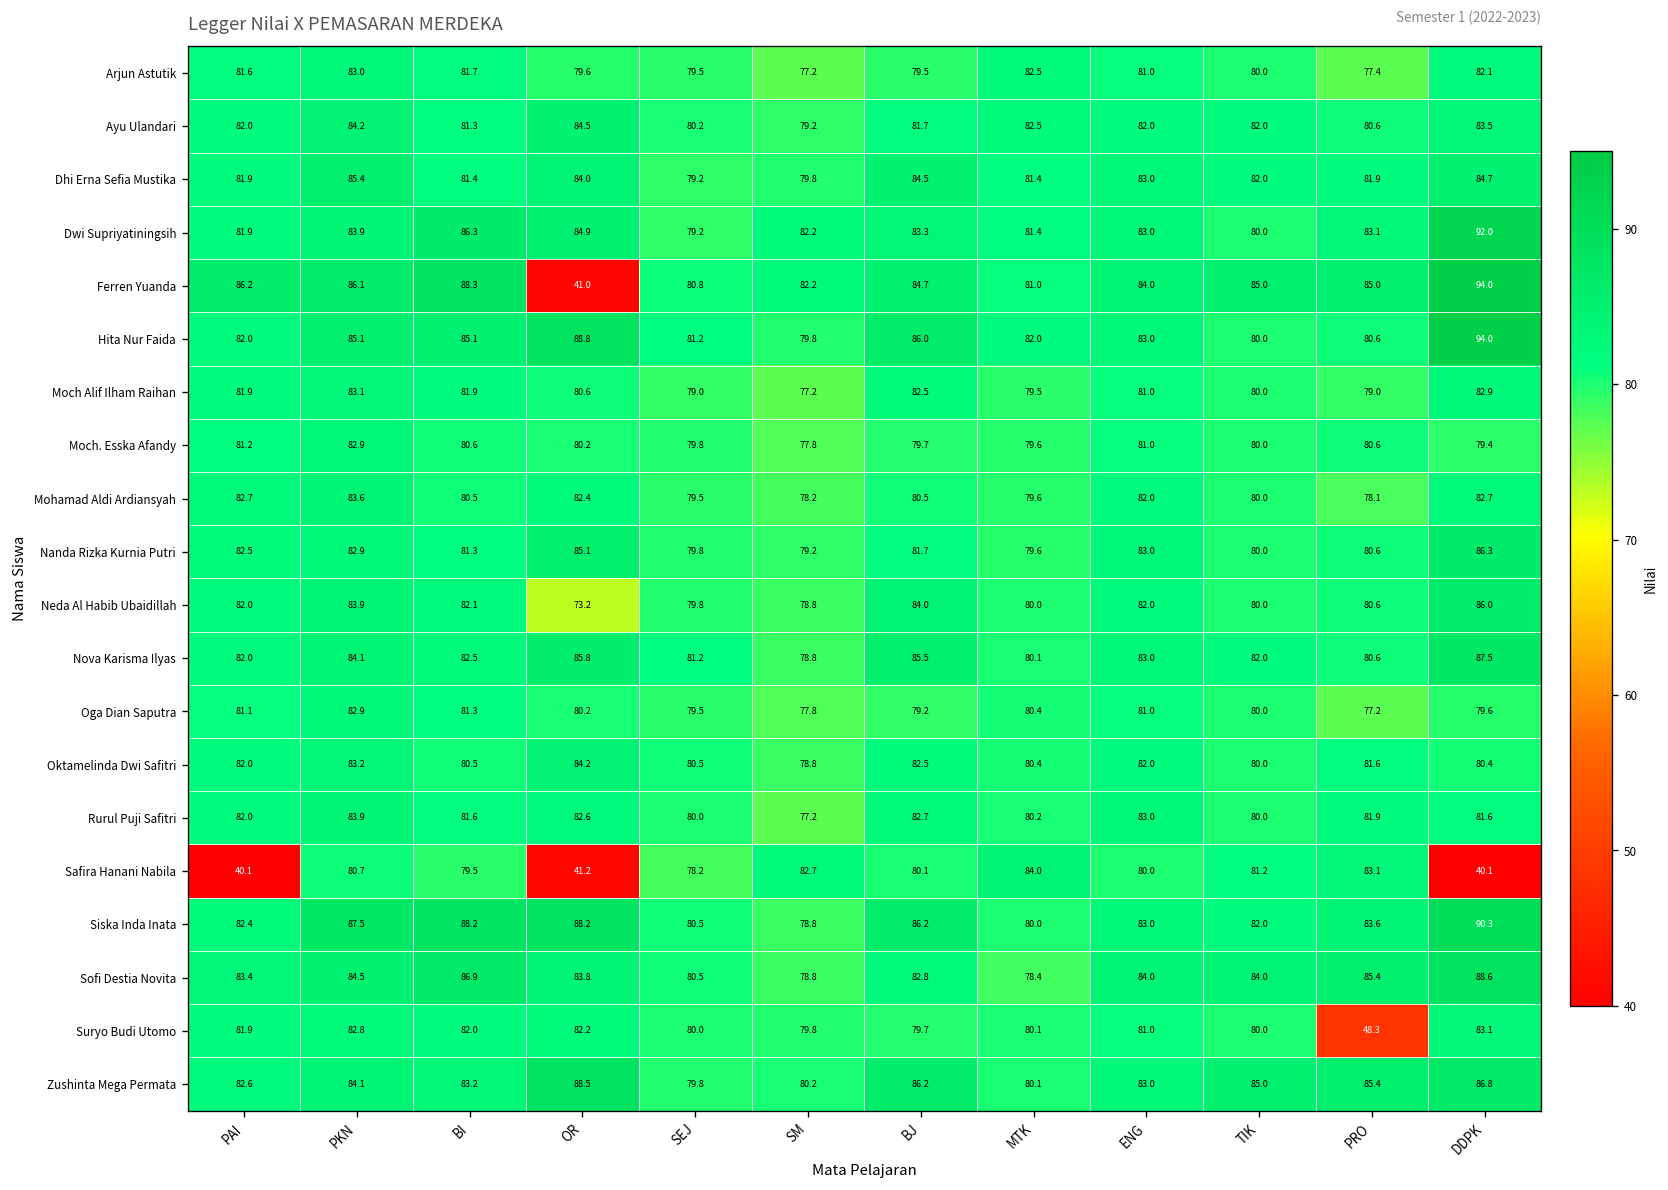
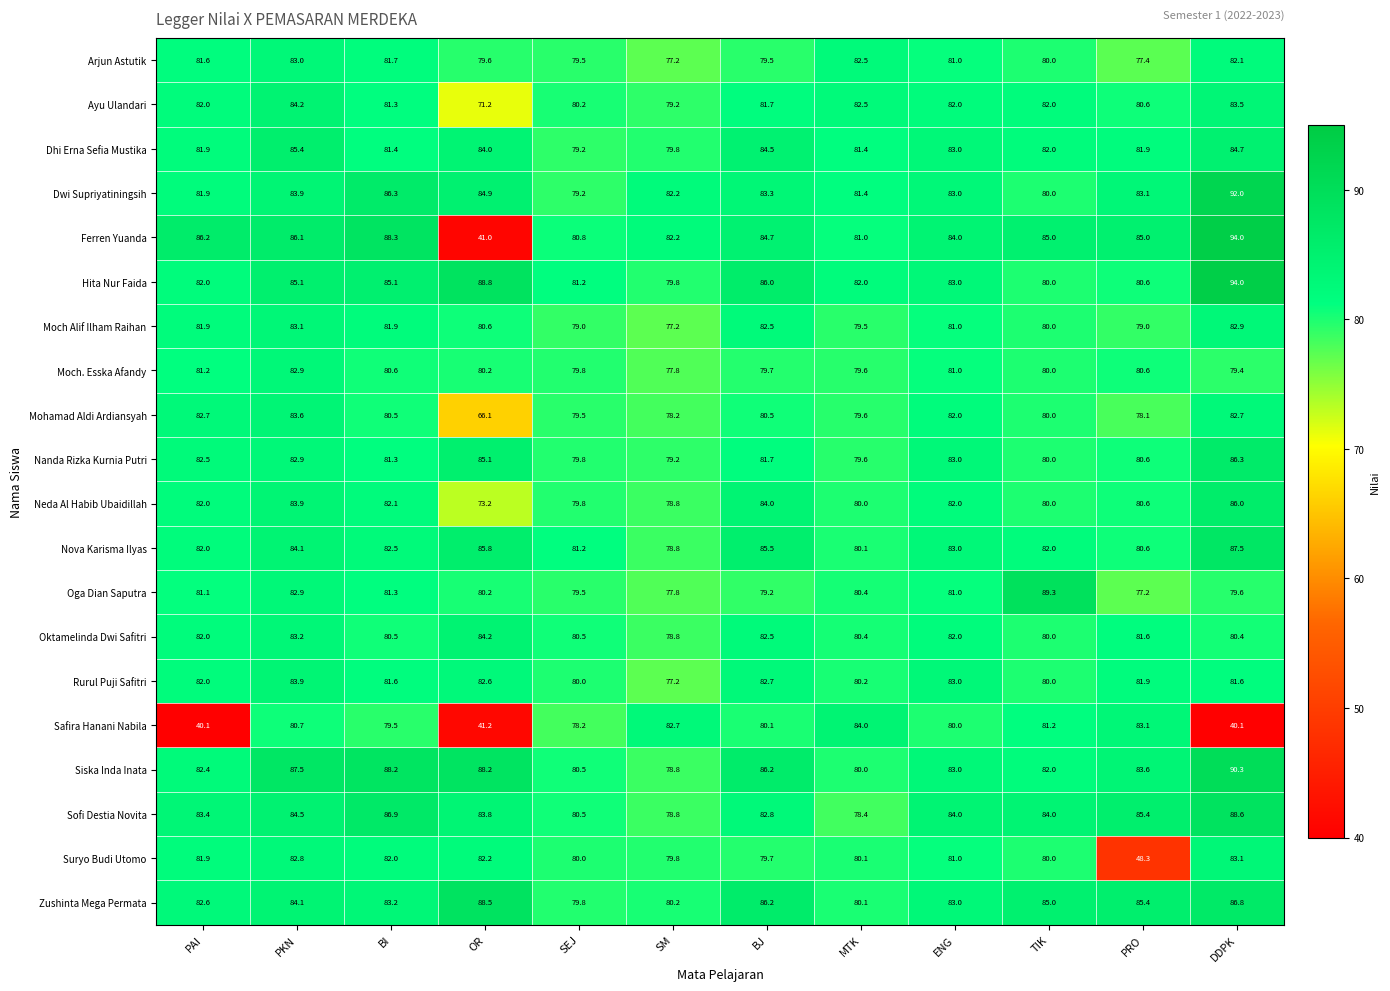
  {
    "Ayu Ulandari": {
      "PAI": 82.0,
      "PKN": 84.2,
      "BI": 81.3,
-     "OR": 84.5,
+     "OR": 71.2,
      "SEJ": 80.2,
      "SM": 79.2,
      "BJ": 81.7,
      "MTK": 82.5,
      "ENG": 82.0,
      "TIK": 82.0,
      "PRO": 80.6,
      "DDPK": 83.5
    },
    "Mohamad Aldi Ardiansyah": {
      "PAI": 82.7,
      "PKN": 83.6,
      "BI": 80.5,
-     "OR": 82.4,
+     "OR": 66.1,
      "SEJ": 79.5,
      "SM": 78.2,
      "BJ": 80.5,
      "MTK": 79.6,
      "ENG": 82.0,
      "TIK": 80.0,
      "PRO": 78.1,
      "DDPK": 82.7
    },
    "Oga Dian Saputra": {
      "PAI": 81.1,
      "PKN": 82.9,
      "BI": 81.3,
      "OR": 80.2,
      "SEJ": 79.5,
      "SM": 77.8,
      "BJ": 79.2,
      "MTK": 80.4,
      "ENG": 81.0,
-     "TIK": 80.0,
+     "TIK": 89.3,
      "PRO": 77.2,
      "DDPK": 79.6
    }
  }
